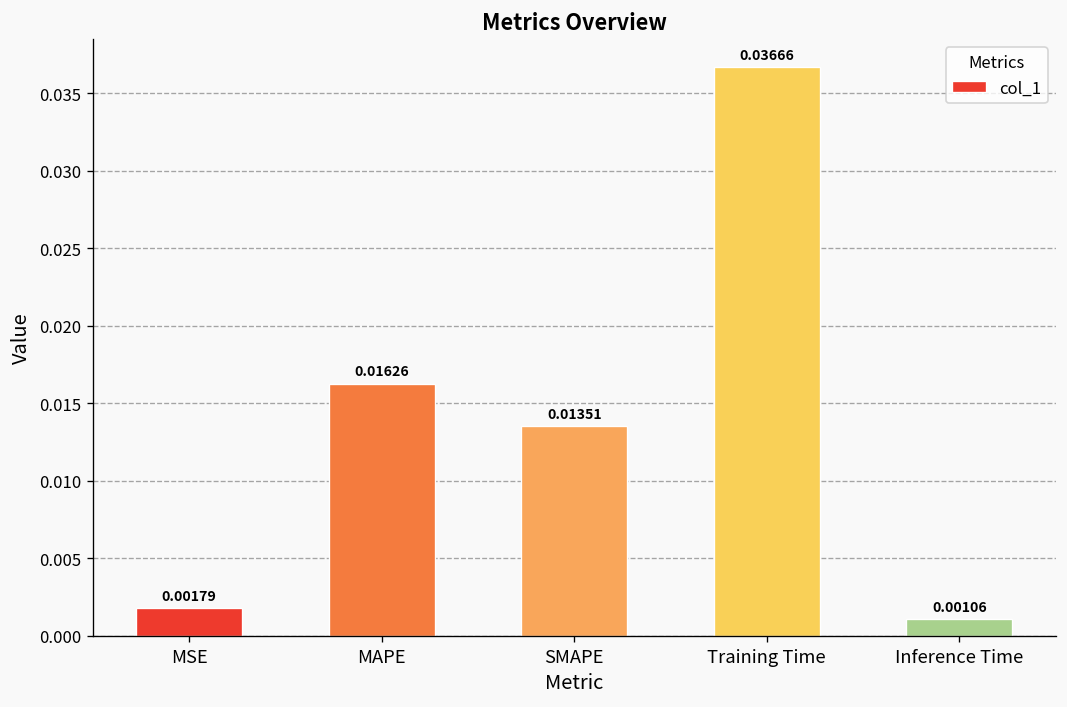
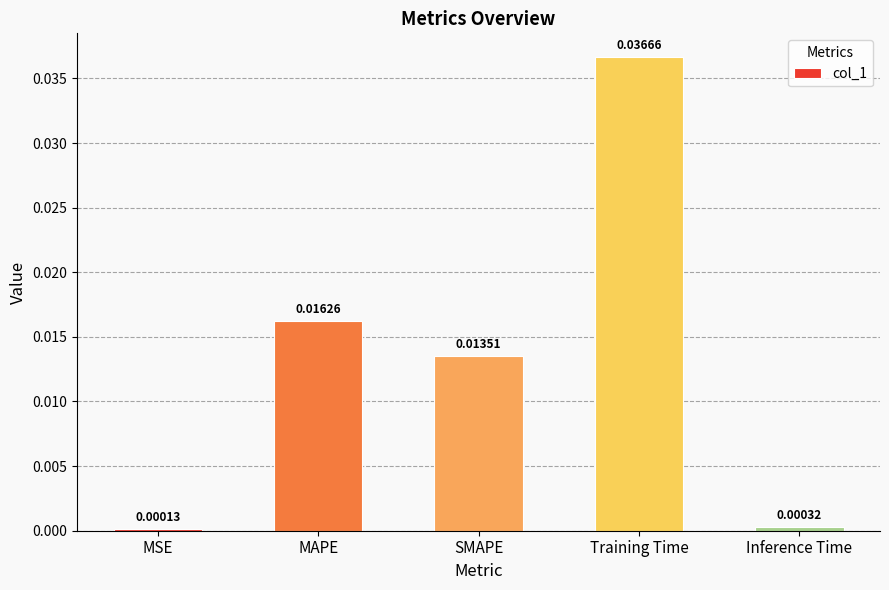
  {
-   "MSE": 0.00179,
+   "MSE": 0.00013,
    "MAPE": 0.01626,
    "SMAPE": 0.01351,
    "Training Time": 0.03666,
-   "Inference Time": 0.00106
+   "Inference Time": 0.00032
  }
